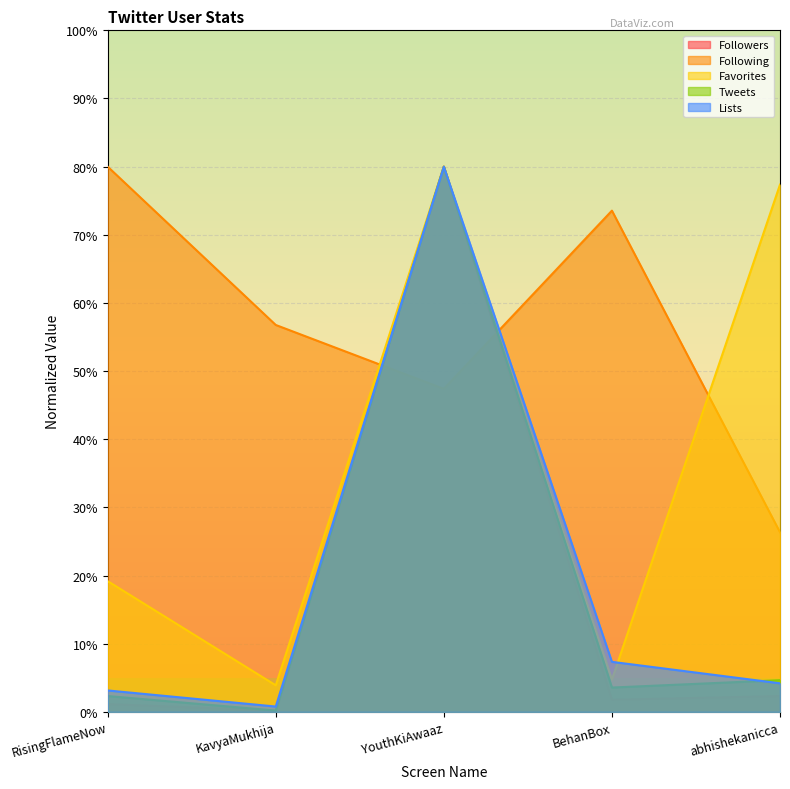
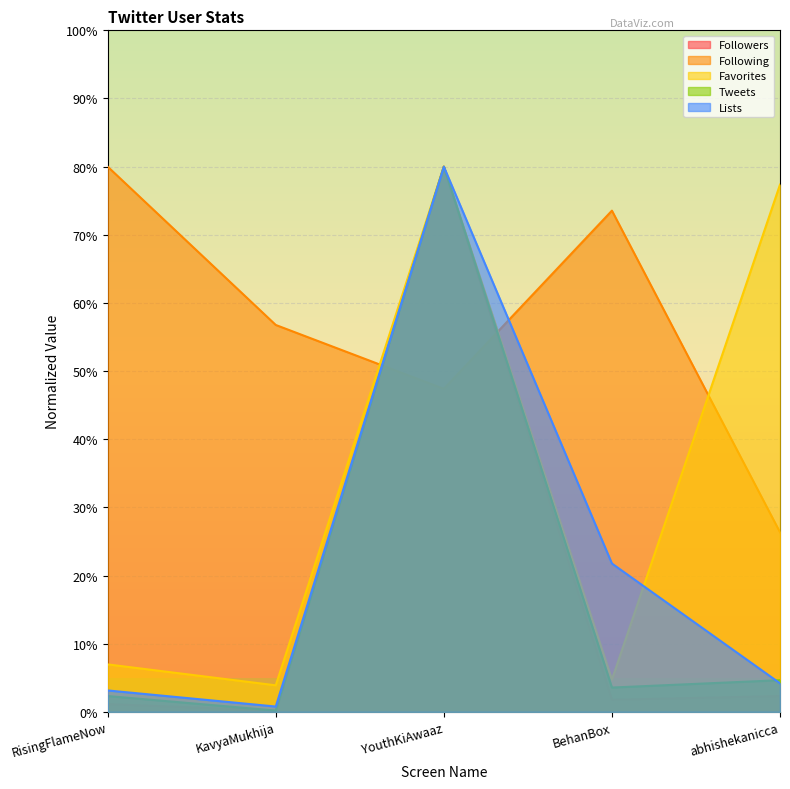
  {
    "Followers": {
      "RisingFlameNow": "1%",
      "BehanBox": "2%",
      "abhishekanicca": "2%"
    },
    "Following": {
      "RisingFlameNow": "80%",
      "KavyaMukhija": "57%",
      "YouthKiAwaaz": "47%",
      "BehanBox": "74%",
      "abhishekanicca": "26%"
    },
    "Favorites": {
-     "RisingFlameNow": "19%",
+     "RisingFlameNow": "7%",
      "KavyaMukhija": "4%",
      "BehanBox": "5%",
      "abhishekanicca": "77%"
    },
    "Tweets": {
      "RisingFlameNow": "2%",
      "BehanBox": "4%",
      "abhishekanicca": "5%"
    },
    "Lists": {
      "RisingFlameNow": "3%",
      "KavyaMukhija": "1%",
-     "BehanBox": "7%",
+     "BehanBox": "22%",
      "abhishekanicca": "4%"
    }
  }
